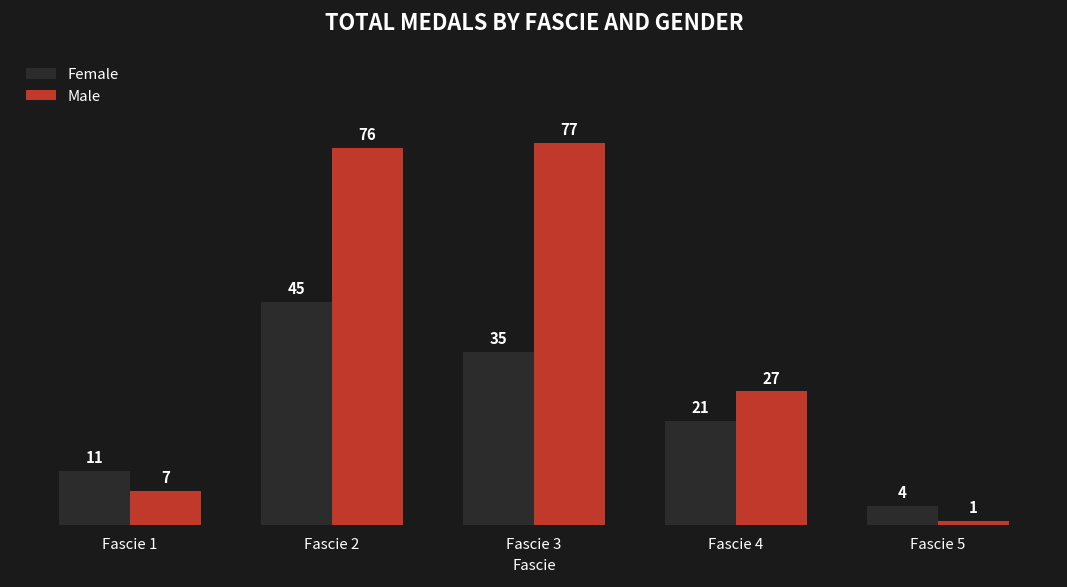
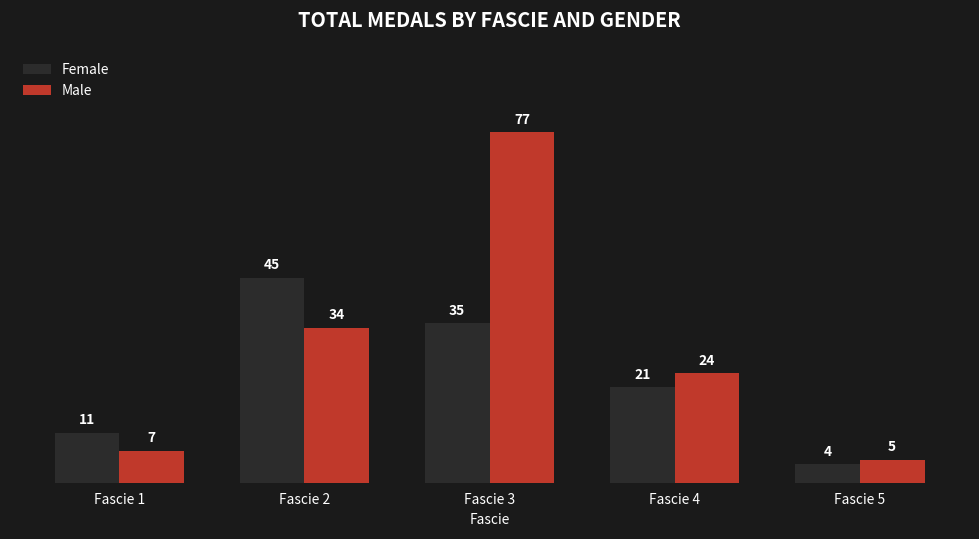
  {
    "Female": {
      "Fascie 1": 11,
      "Fascie 2": 45,
      "Fascie 3": 35,
      "Fascie 4": 21,
      "Fascie 5": 4
    },
    "Male": {
      "Fascie 1": 7,
-     "Fascie 2": 76,
+     "Fascie 2": 34,
      "Fascie 3": 77,
-     "Fascie 4": 27,
-     "Fascie 5": 1
+     "Fascie 4": 24,
+     "Fascie 5": 5
    }
  }
